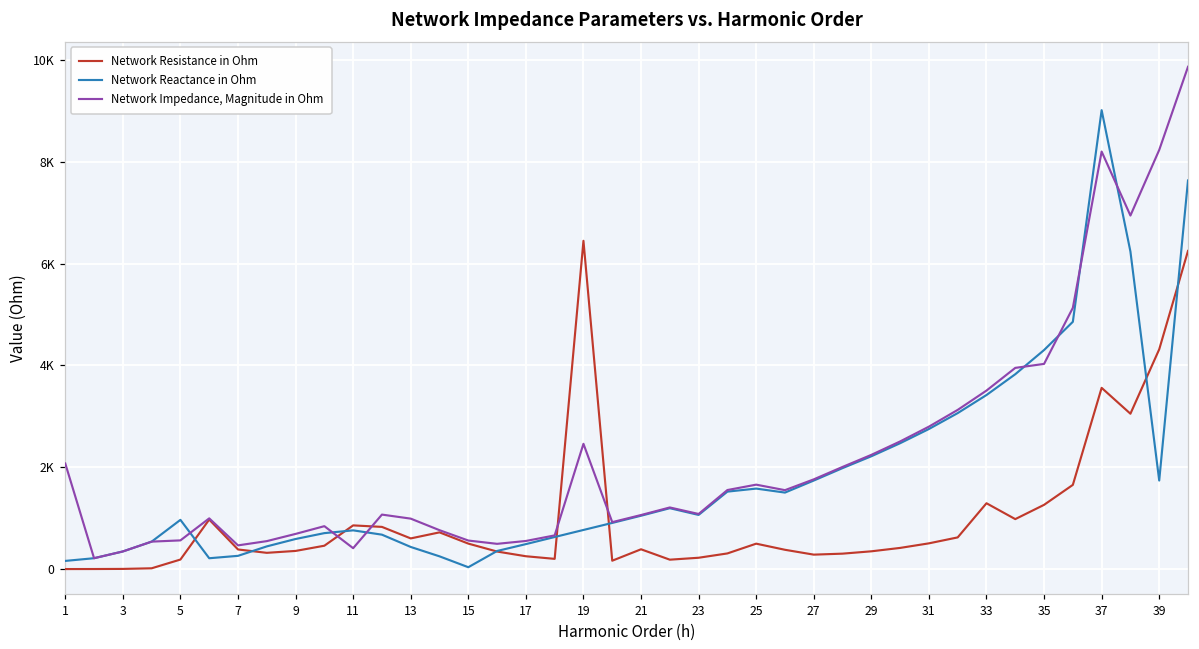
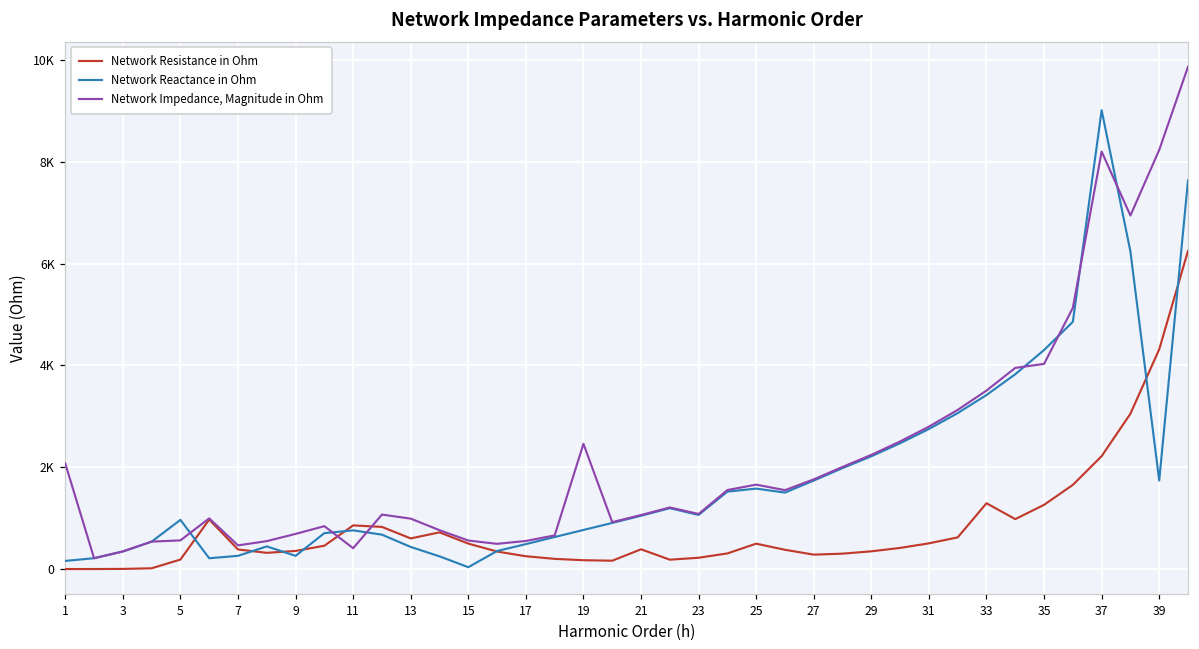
  {
    "Network Resistance in Ohm": {
      "1": 0,
      "3": 0,
      "5": 200,
      "7": 400,
      "9": 400,
      "11": 900,
      "13": 600,
      "15": 500,
      "17": 300,
-     "19": 6400,
+     "19": 200,
      "21": 400,
      "23": 200,
      "25": 500,
      "27": 300,
      "29": 400,
      "31": 500,
      "33": 1300,
      "35": 1300,
-     "37": 3600,
+     "37": 2200,
      "39": 4300
    },
    "Network Reactance in Ohm": {
      "1": 200,
      "5": 1000,
      "7": 300,
-     "9": 600,
+     "9": 300,
      "11": 800,
      "13": 400,
      "15": 0,
      "17": 500,
      "19": 800,
      "25": 1600,
      "33": 3400,
      "35": 4300,
      "37": 9000,
      "39": 1700
    },
    "Network Impedance, Magnitude in Ohm": {
      "1": 2100,
      "5": 600,
      "7": 500,
      "9": 700,
      "11": 400,
      "13": 1000,
      "15": 600,
      "17": 600,
      "19": 2500,
      "25": 1700,
      "33": 3500,
      "35": 4000,
      "37": 8200,
      "39": 8200
    }
  }
